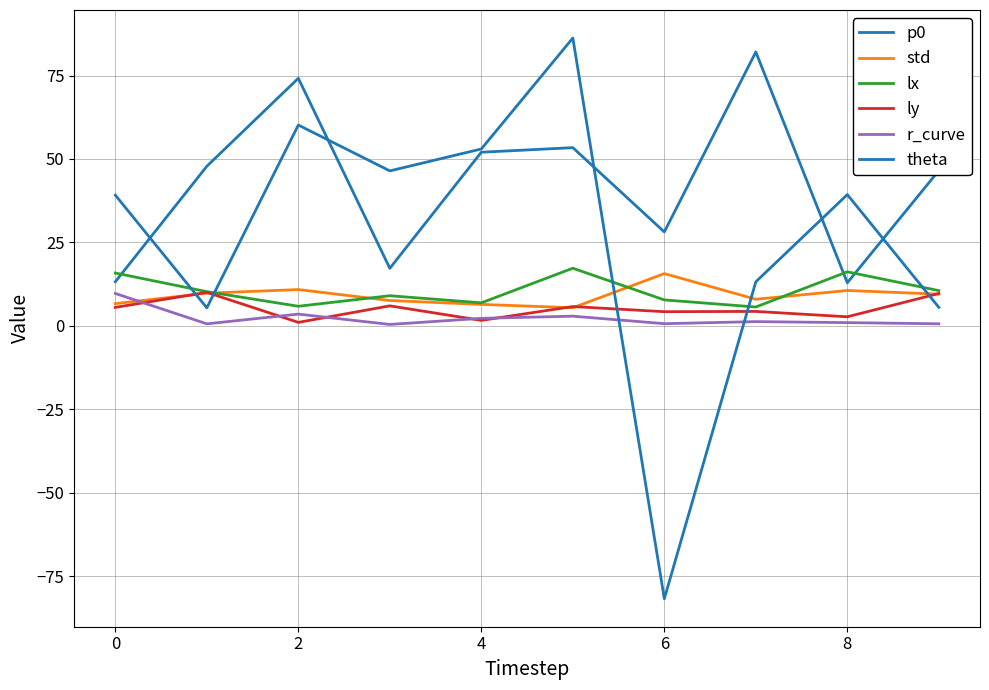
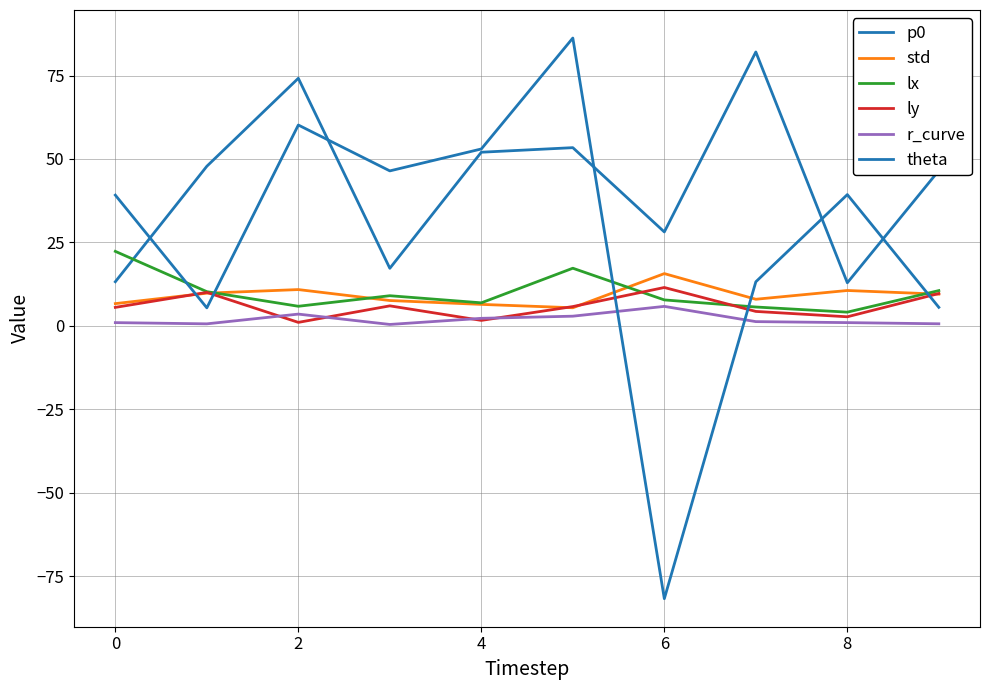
  {
    "std": {
      "0": 7,
      "2": 11,
      "6": 16,
      "8": 11
    },
    "lx": {
-     "0": 16,
+     "0": 22,
      "2": 6,
      "6": 8,
-     "8": 16
+     "8": 4
    },
    "ly": {
      "0": 6,
      "2": 1,
-     "6": 4,
+     "6": 11,
      "8": 3
    },
    "r_curve": {
-     "0": 10,
+     "0": 1,
      "2": 4,
-     "6": 1,
+     "6": 6,
      "8": 1
    }
  }
